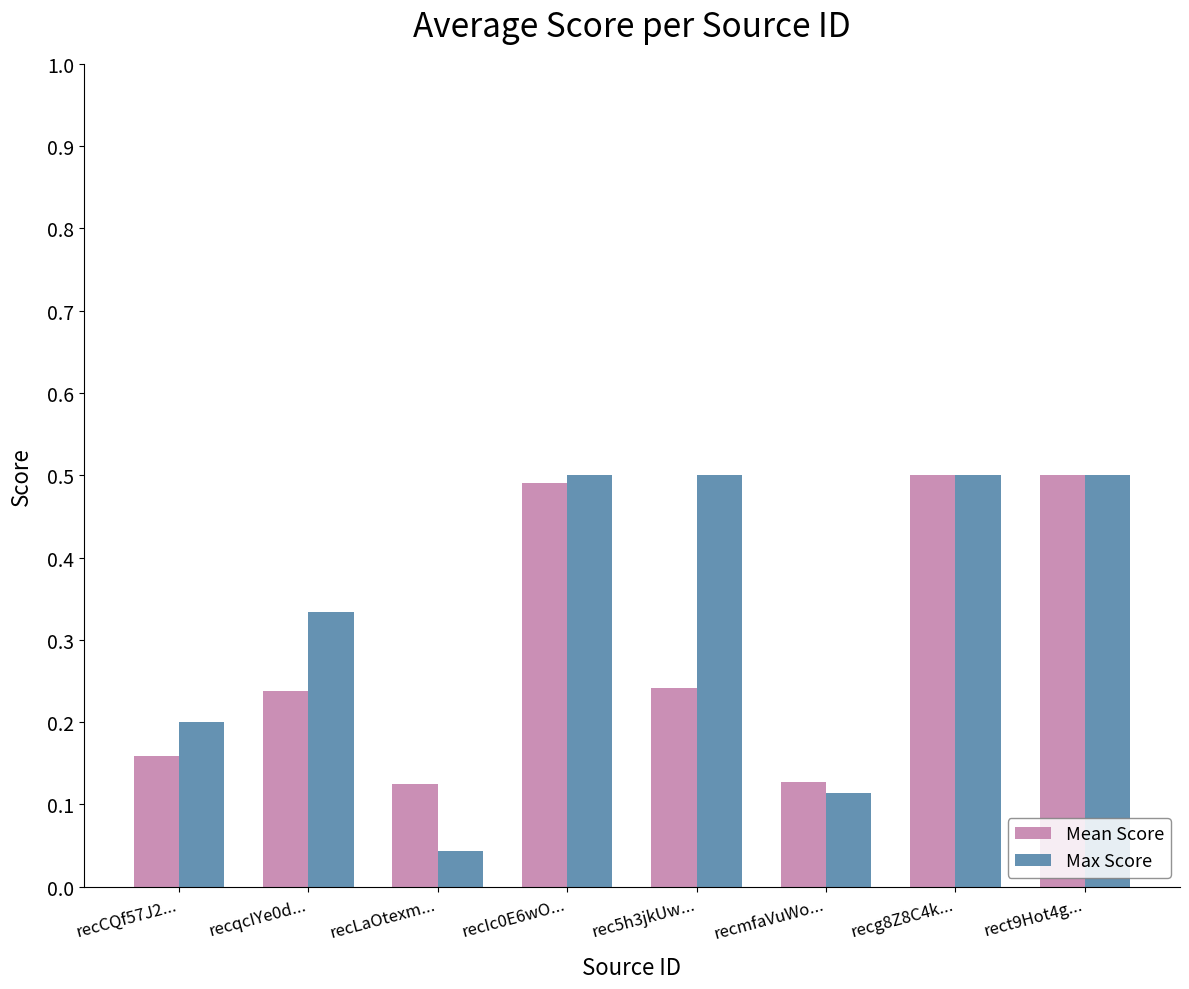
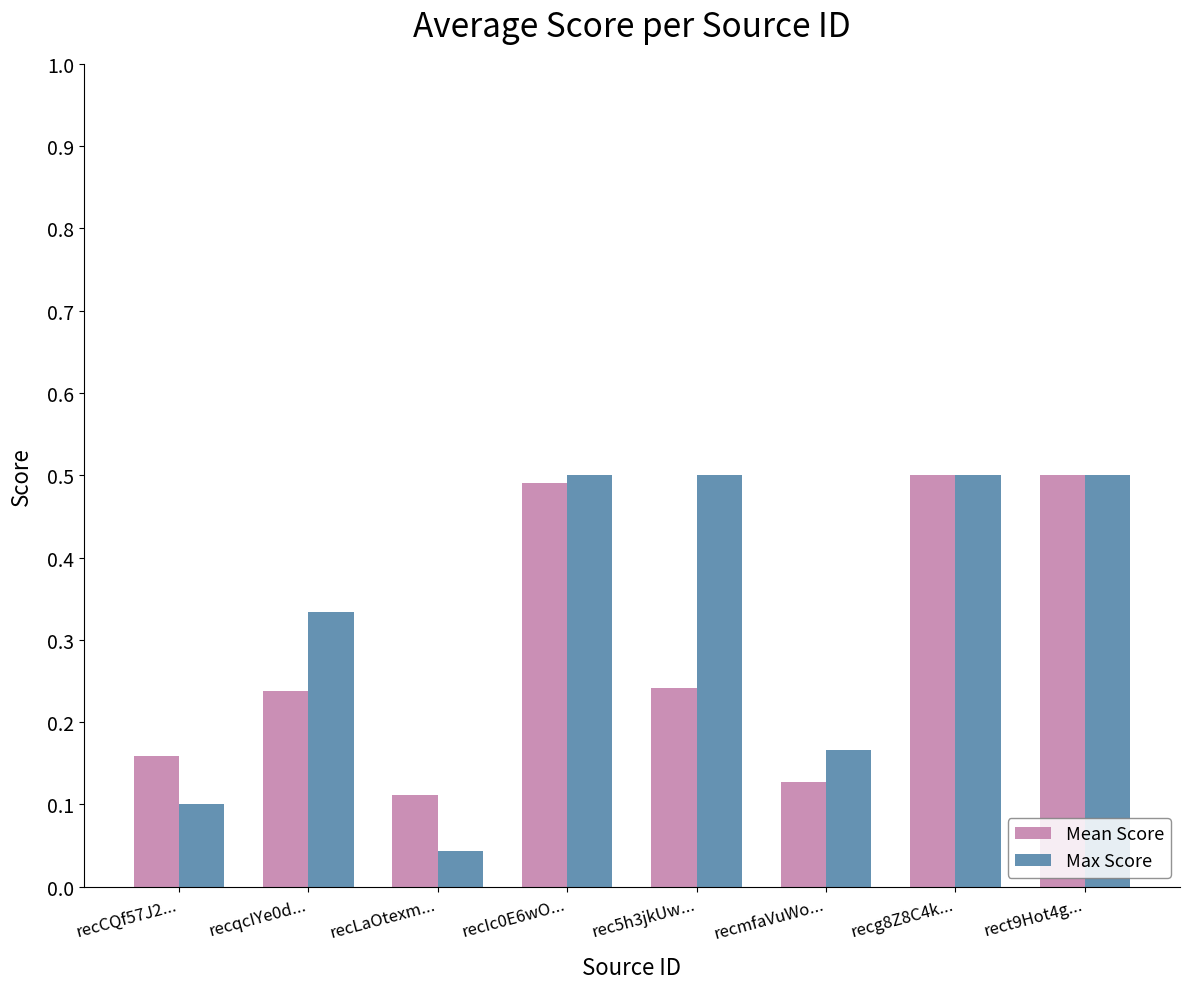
  {
    "Mean Score": {
      "recCQf57J2...": 0.16,
      "recqcIYe0d...": 0.24,
-     "recLaOtexm...": 0.13,
+     "recLaOtexm...": 0.11,
      "recIc0E6wO...": 0.49,
      "rec5h3jkUw...": 0.24,
      "recmfaVuWo...": 0.13,
      "recg8Z8C4k...": 0.50,
      "rect9Hot4g...": 0.50
    },
    "Max Score": {
-     "recCQf57J2...": 0.2,
+     "recCQf57J2...": 0.1,
      "recqcIYe0d...": 0.33,
      "recLaOtexm...": 0.04,
      "recIc0E6wO...": 0.50,
      "rec5h3jkUw...": 0.50,
-     "recmfaVuWo...": 0.11,
+     "recmfaVuWo...": 0.17,
      "recg8Z8C4k...": 0.50,
      "rect9Hot4g...": 0.50
    }
  }
